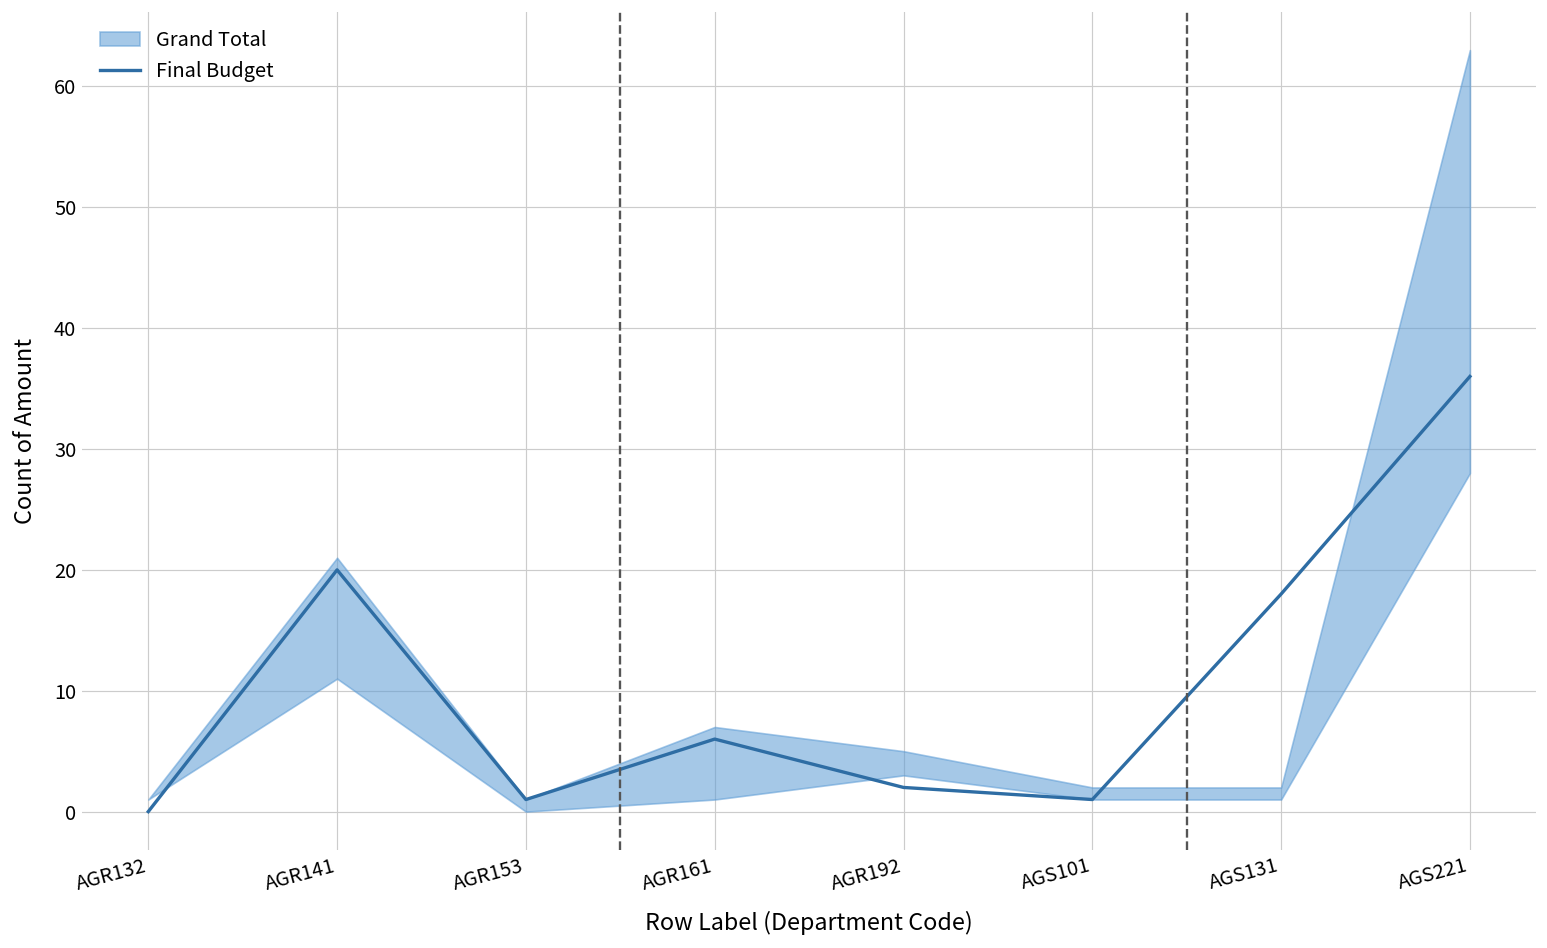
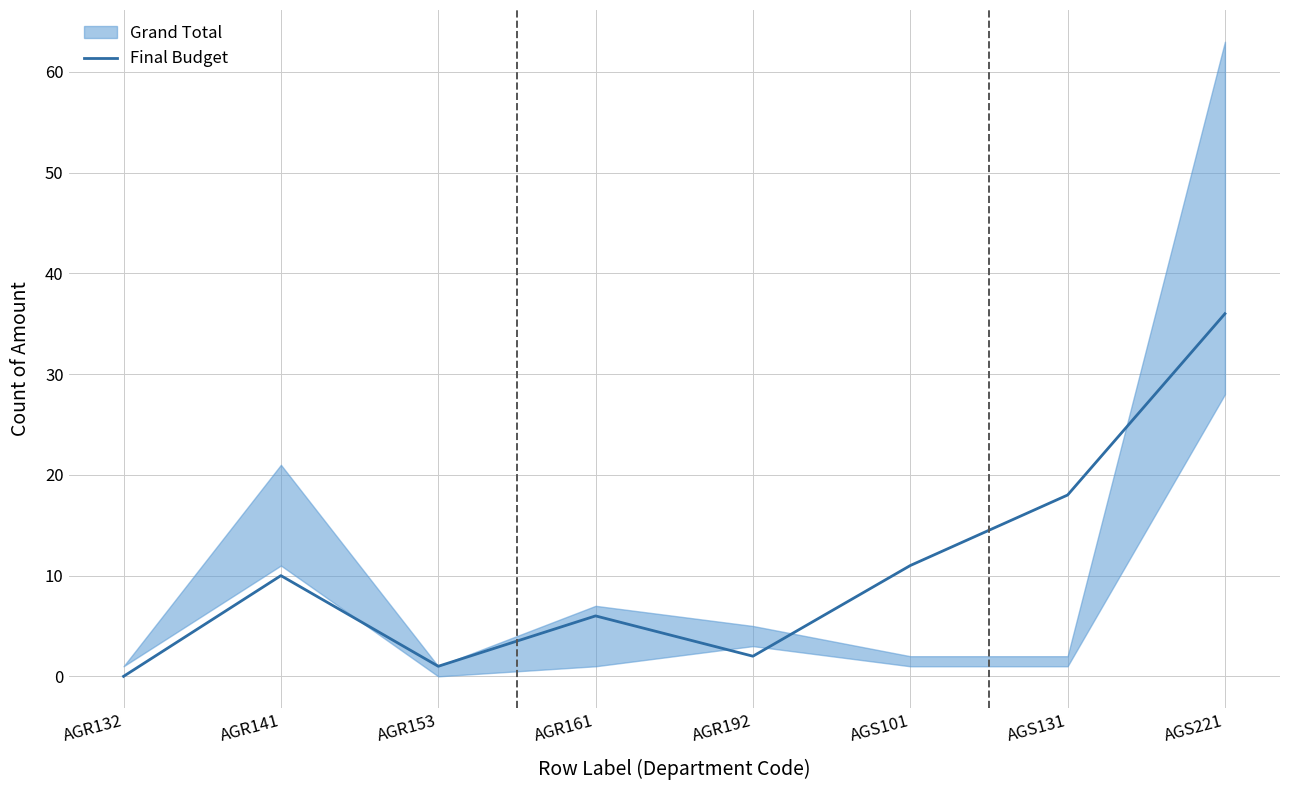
  {
    "Final Budget": {
      "AGR132": 0,
-     "AGR141": 20,
+     "AGR141": 10,
      "AGR161": 6,
      "AGR192": 2,
-     "AGS101": 1,
+     "AGS101": 11,
      "AGS131": 18,
      "AGS221": 36
    }
  }
